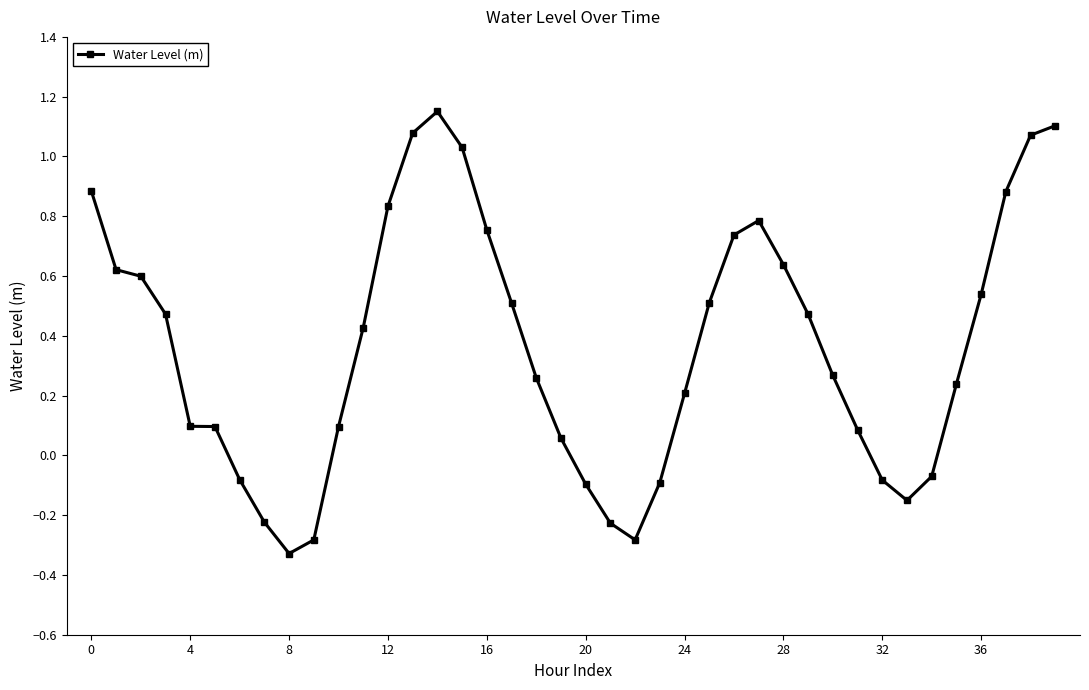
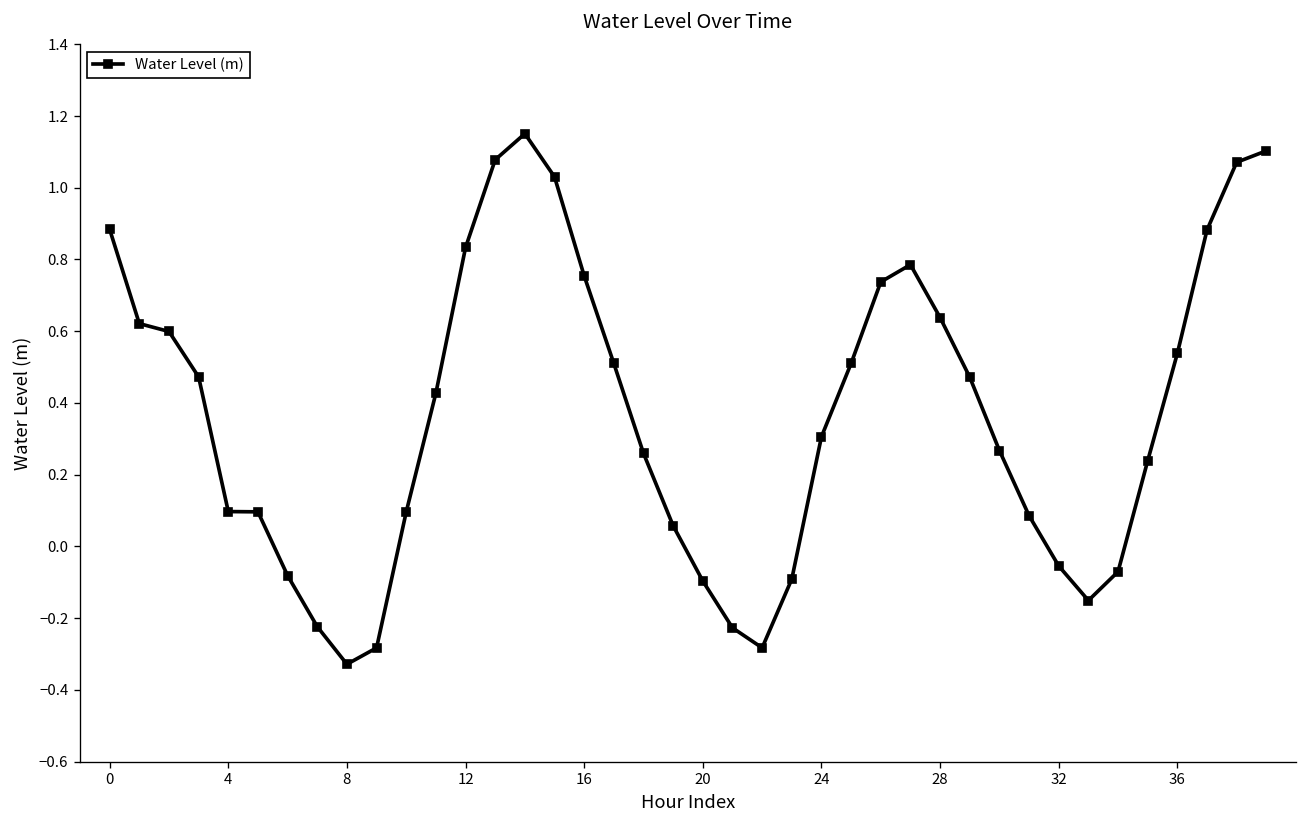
  {
    "0": 0.88,
    "4": 0.10,
    "8": -0.33,
    "12": 0.83,
    "16": 0.75,
    "20": -0.10,
-   "24": 0.21,
+   "24": 0.31,
    "28": 0.64,
-   "32": -0.08,
+   "32": -0.05,
    "36": 0.54
  }
